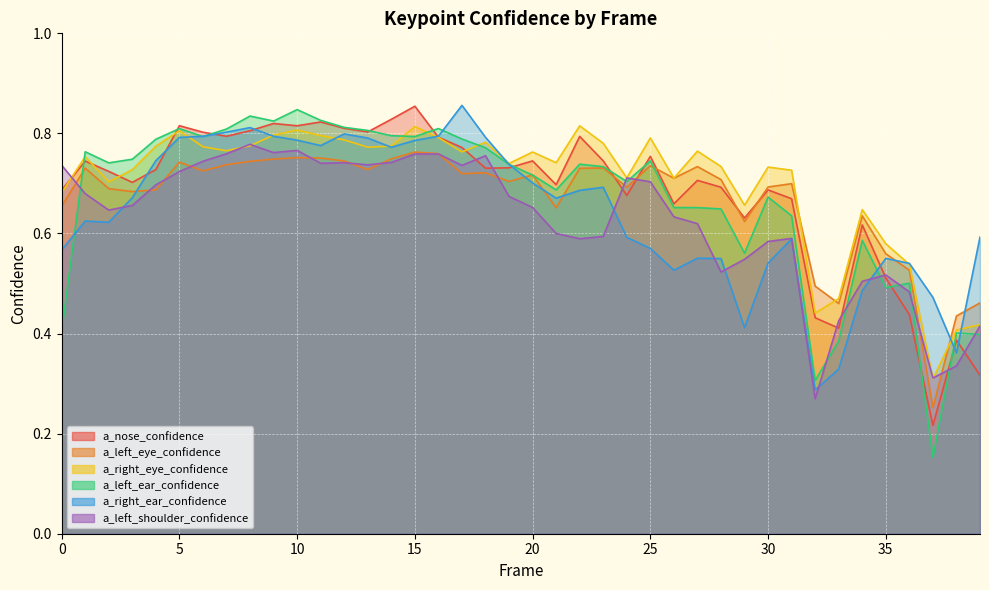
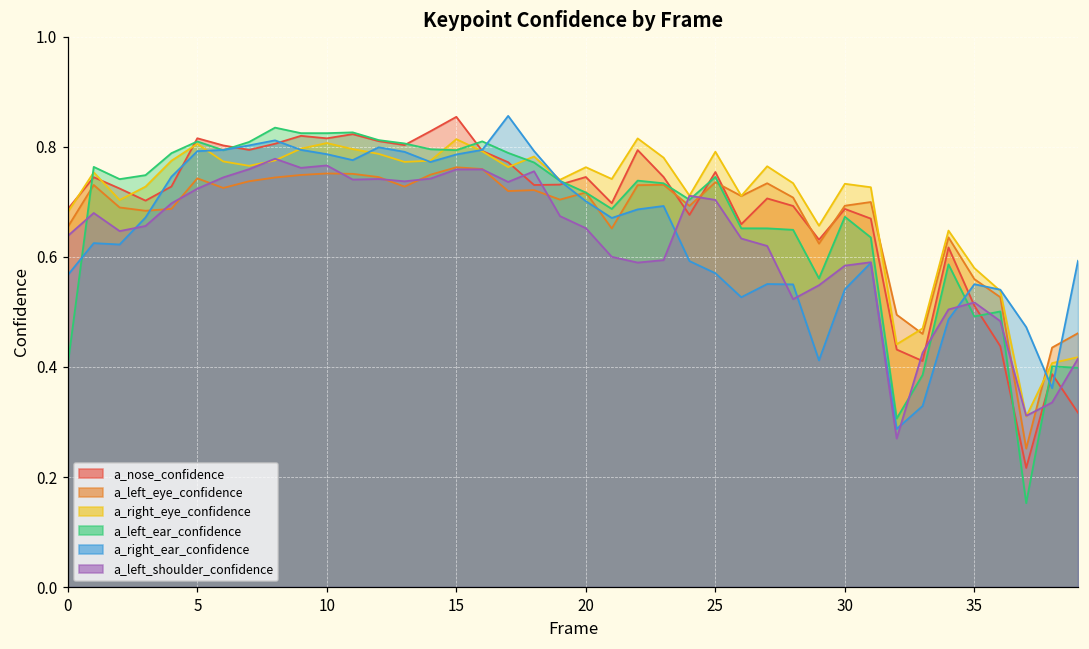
  {
    "a_left_ear_confidence": {
      "0": 0.40,
-     "10": 0.85,
+     "10": 0.82,
      "15": 0.79,
      "25": 0.75,
      "30": 0.67,
      "35": 0.49
    },
    "a_right_ear_confidence": {
      "0": 0.57,
      "5": 0.79,
      "10": 0.79,
      "15": 0.79,
      "20": 0.70,
      "25": 0.57,
      "30": 0.54,
      "35": 0.55
    },
    "a_left_shoulder_confidence": {
-     "0": 0.74,
+     "0": 0.64,
      "5": 0.72,
      "10": 0.77,
      "20": 0.65,
      "25": 0.70,
      "30": 0.58,
      "35": 0.52
    }
  }
